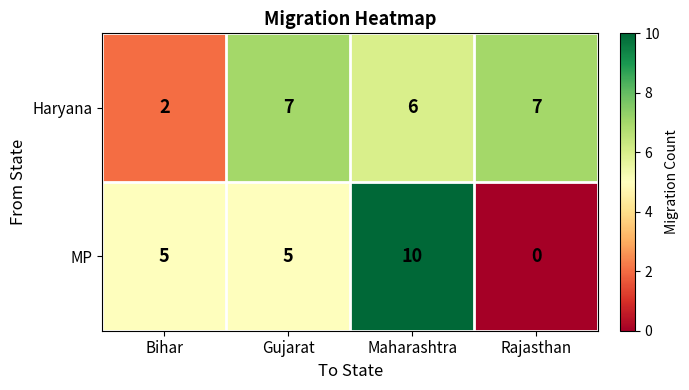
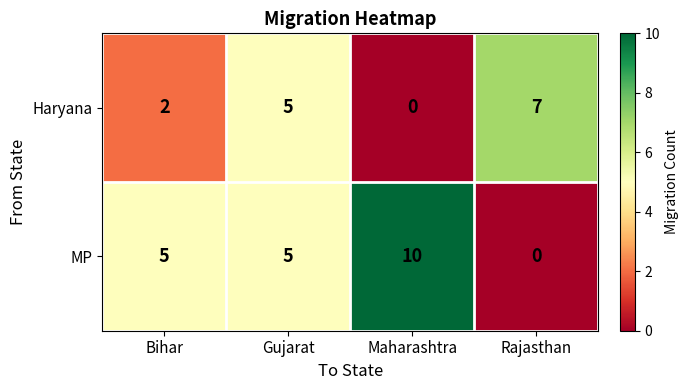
  {
    "Haryana": {
      "Bihar": 2,
-     "Gujarat": 7,
-     "Maharashtra": 6,
+     "Gujarat": 5,
+     "Maharashtra": 0,
      "Rajasthan": 7
    },
    "MP": {
      "Bihar": 5,
      "Gujarat": 5,
      "Maharashtra": 10,
      "Rajasthan": 0
    }
  }
